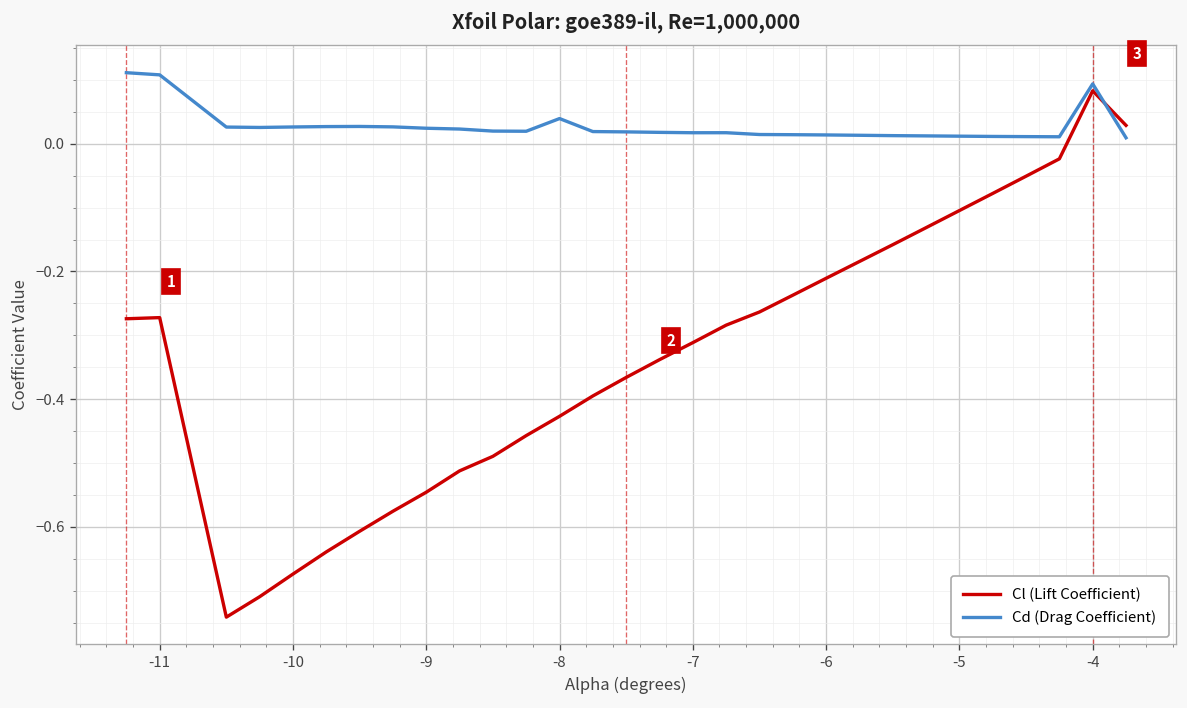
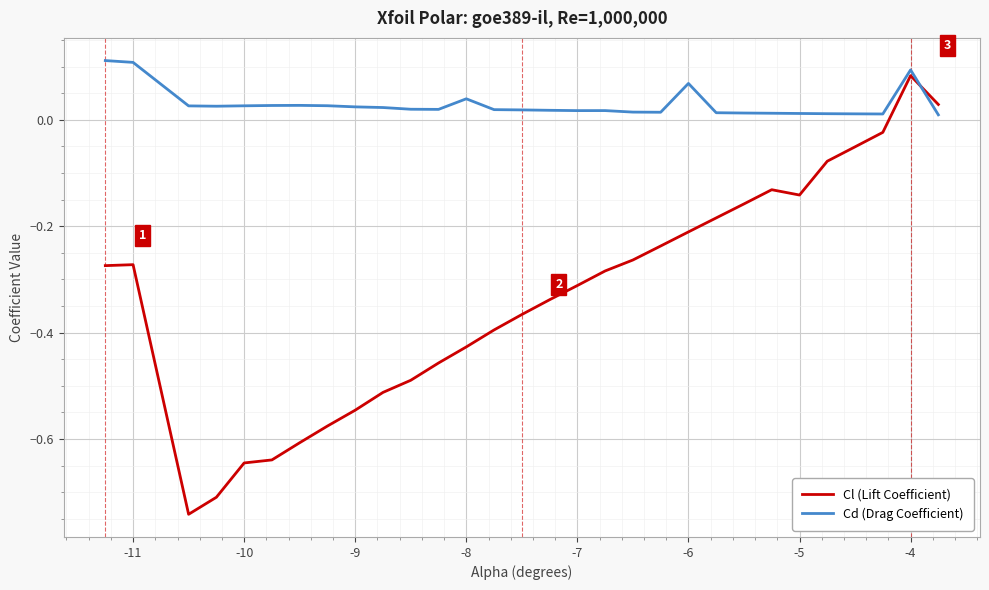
  {
    "Cl (Lift Coefficient)": {
-     "-10": -0.67,
+     "-10": -0.65,
      "-9": -0.55,
      "-8": -0.43,
      "-7": -0.31,
      "-6": -0.21,
-     "-5": -0.10,
+     "-5": -0.14,
      "-4": 0.08
    },
    "Cd (Drag Coefficient)": {
      "-11": 0.11,
      "-10": 0.03,
      "-9": 0.02,
      "-8": 0.04,
      "-7": 0.02,
-     "-6": 0.01,
+     "-6": 0.07,
      "-5": 0.01,
      "-4": 0.09
    }
  }
